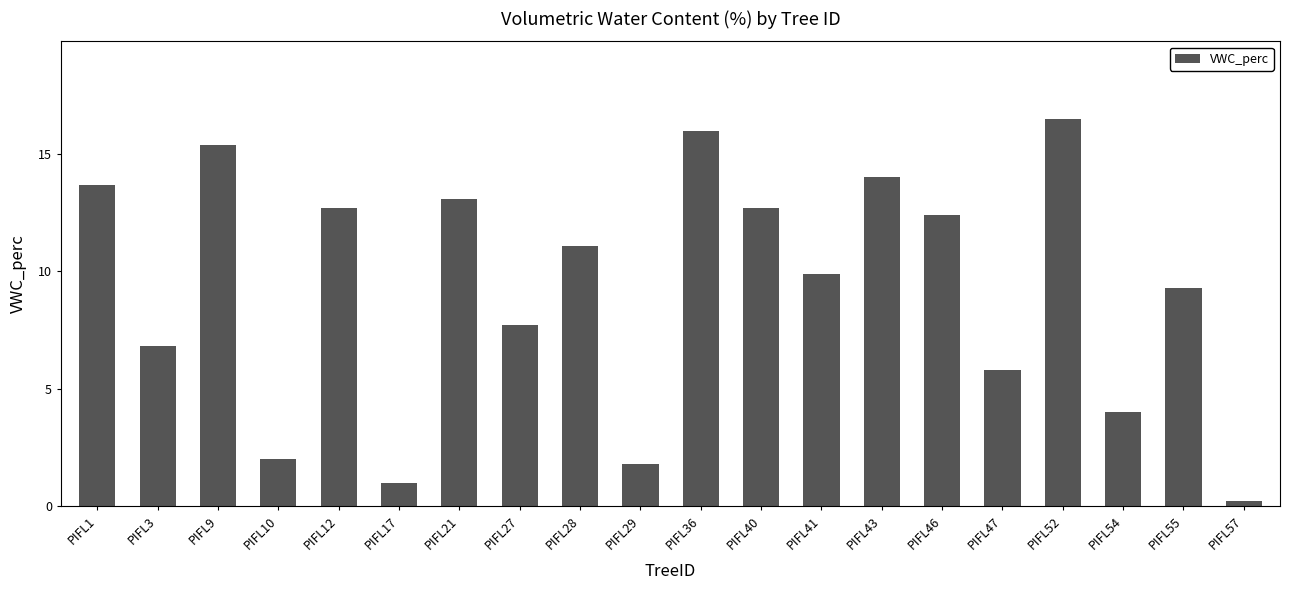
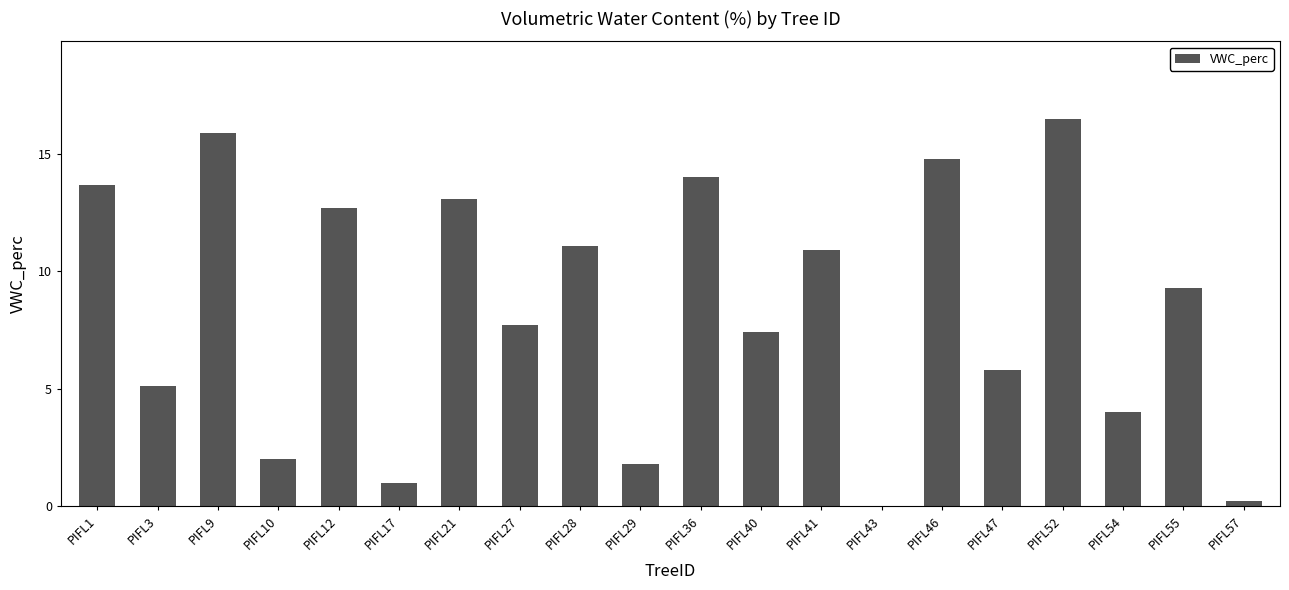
  {
    "PIFL1": 13.7,
-   "PIFL3": 6.8,
-   "PIFL9": 15.4,
+   "PIFL3": 5.1,
+   "PIFL9": 15.9,
    "PIFL10": 2.0,
    "PIFL12": 12.7,
    "PIFL17": 1.0,
    "PIFL21": 13.1,
    "PIFL27": 7.7,
    "PIFL28": 11.1,
    "PIFL29": 1.8,
-   "PIFL36": 16,
-   "PIFL40": 12.7,
-   "PIFL41": 9.9,
-   "PIFL43": 14,
-   "PIFL46": 12.4,
+   "PIFL36": 14,
+   "PIFL40": 7.4,
+   "PIFL41": 10.9,
+   "PIFL43": 0,
+   "PIFL46": 14.8,
    "PIFL47": 5.8,
    "PIFL52": 16.5,
    "PIFL54": 4.0,
    "PIFL55": 9.3,
    "PIFL57": 0.2
  }
